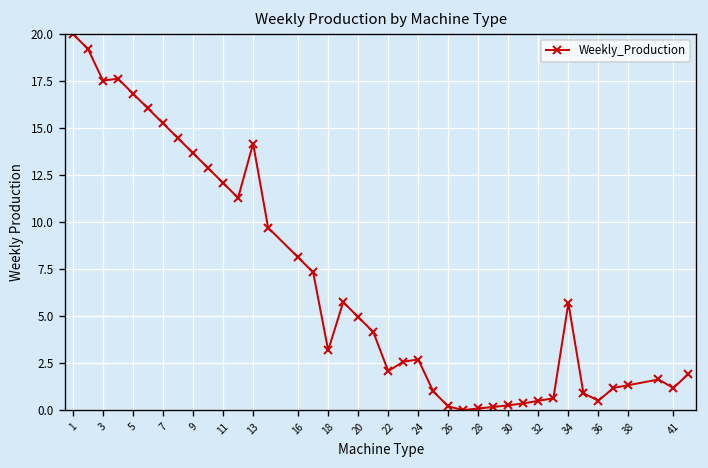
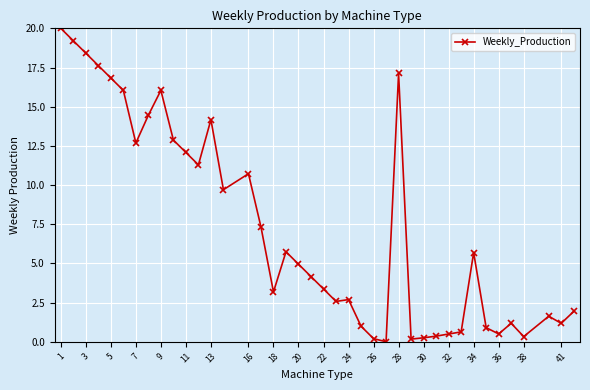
  {
    "1": 20.0,
-   "3": 17.5,
+   "3": 18.4,
    "5": 16.8,
-   "7": 15.2,
-   "9": 13.7,
+   "7": 12.7,
+   "9": 16.0,
    "11": 12.1,
    "13": 14.2,
-   "16": 8.1,
+   "16": 10.7,
    "18": 3.2,
    "20": 4.9,
-   "22": 2.1,
+   "22": 3.4,
    "24": 2.7,
    "26": 0.2,
-   "28": 0.1,
+   "28": 17.1,
    "30": 0.3,
    "32": 0.5,
    "34": 5.7,
    "36": 0.5,
-   "38": 1.3,
+   "38": 0.3,
    "41": 1.2
  }
